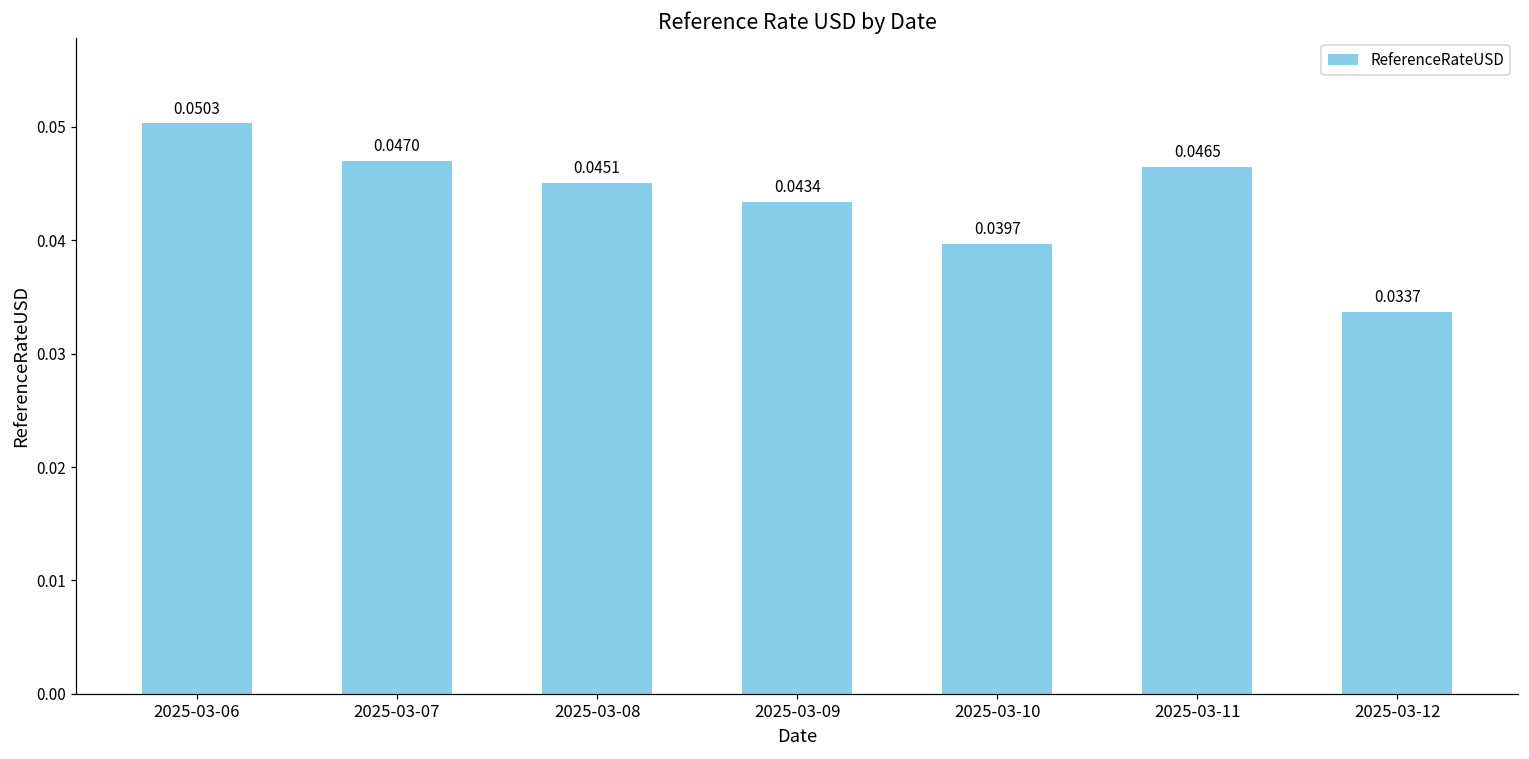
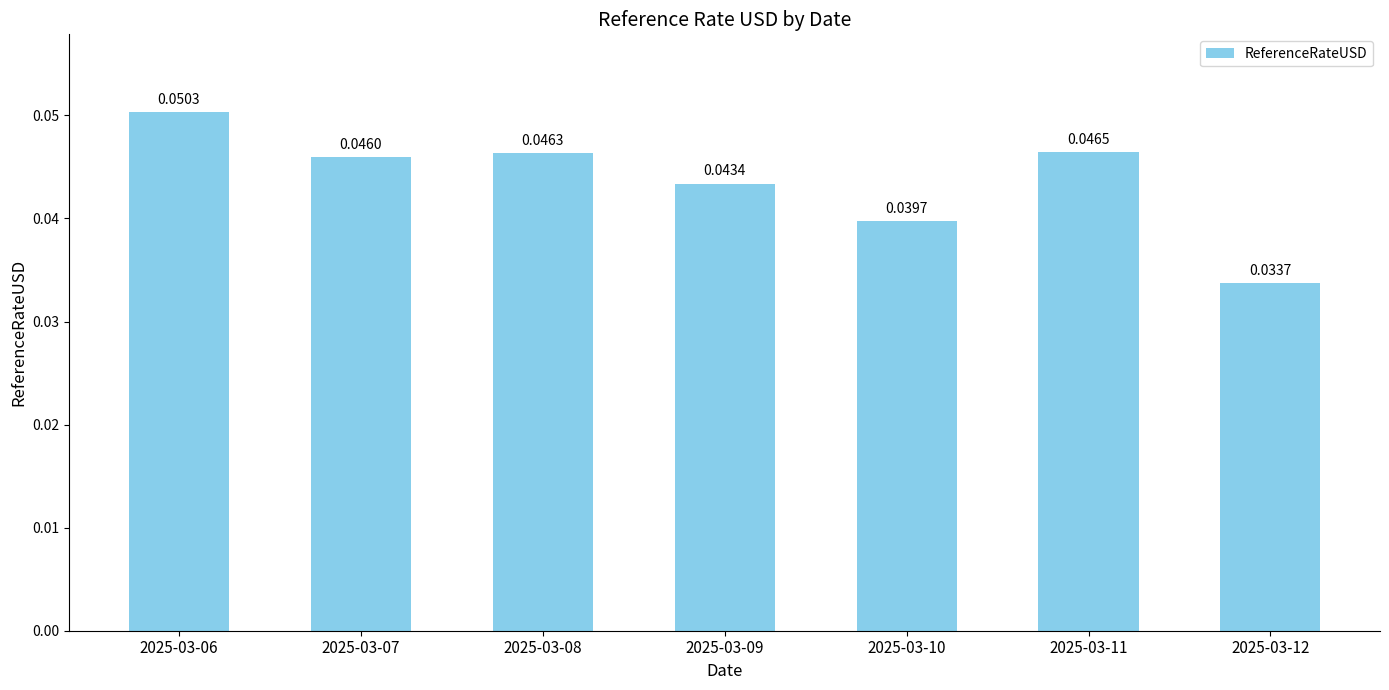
  {
    "2025-03-06": 0.0503,
-   "2025-03-07": 0.0470,
-   "2025-03-08": 0.0451,
+   "2025-03-07": 0.0460,
+   "2025-03-08": 0.0463,
    "2025-03-09": 0.0434,
    "2025-03-10": 0.0397,
    "2025-03-11": 0.0465,
    "2025-03-12": 0.0337
  }
